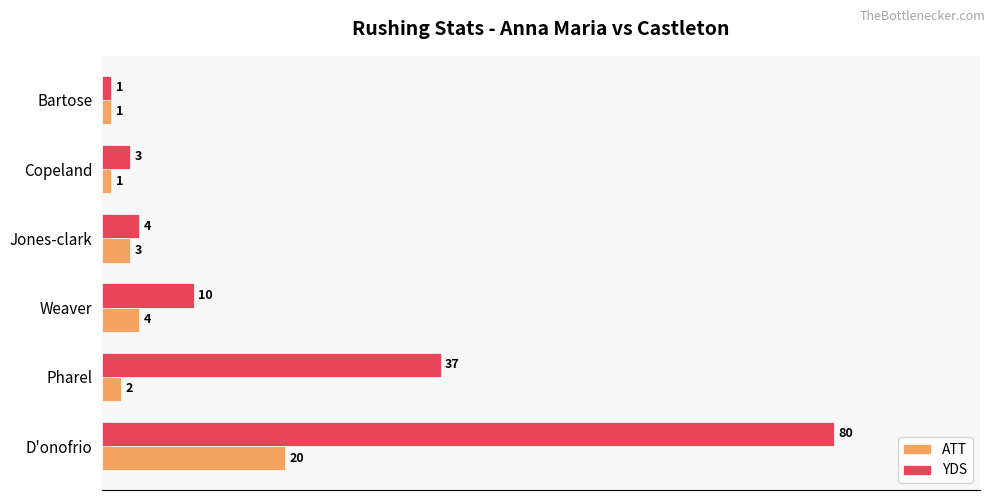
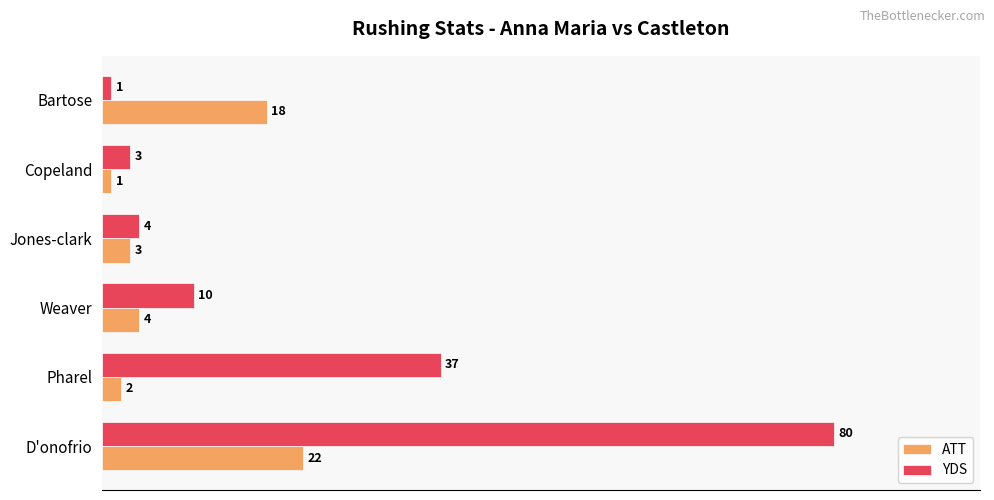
  {
    "ATT": {
-     "Bartose": 1,
+     "Bartose": 18,
      "Copeland": 1,
      "Jones-clark": 3,
      "Weaver": 4,
      "Pharel": 2,
-     "D'onofrio": 20
+     "D'onofrio": 22
    },
    "YDS": {
      "Bartose": 1,
      "Copeland": 3,
      "Jones-clark": 4,
      "Weaver": 10,
      "Pharel": 37,
      "D'onofrio": 80
    }
  }
